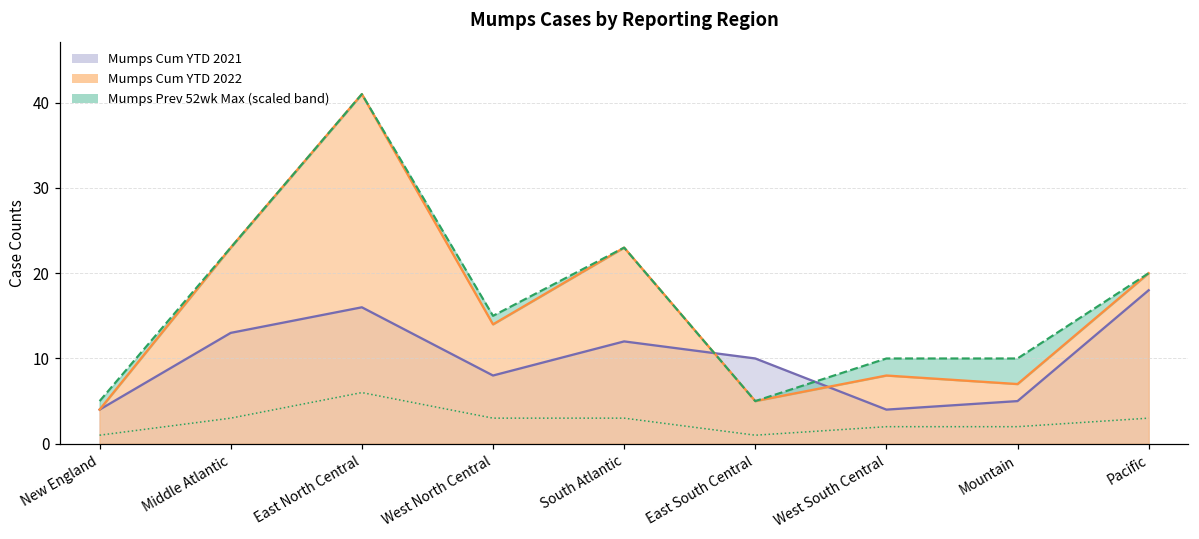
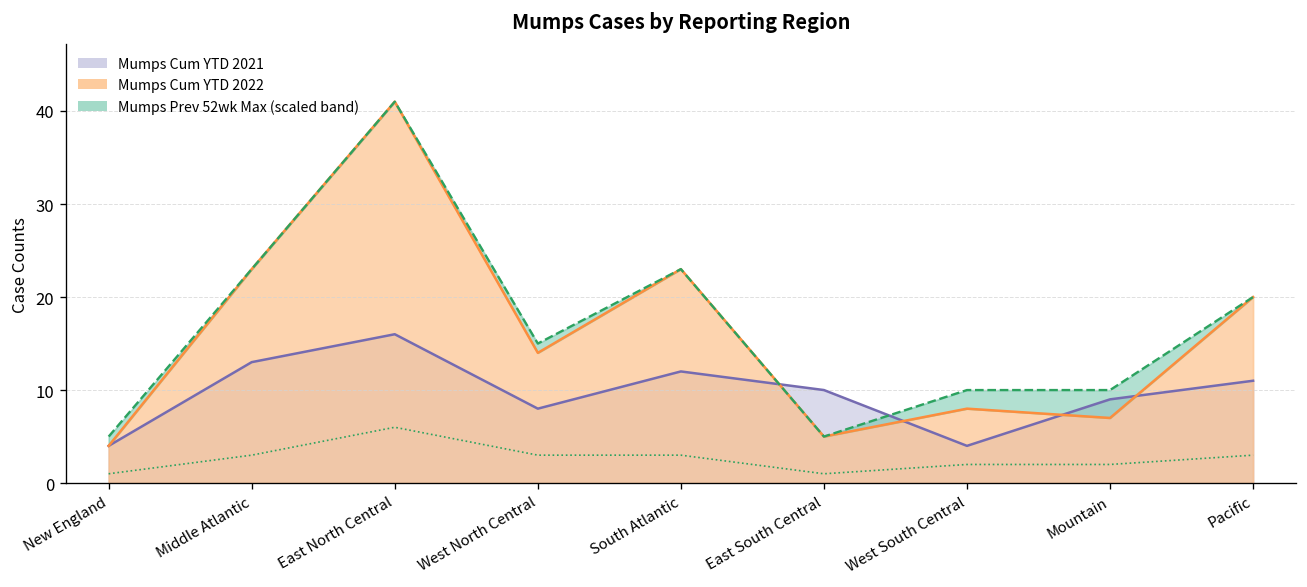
  {
    "Mumps Cum YTD 2021": {
      "Middle Atlantic": 13,
      "East North Central": 16,
      "West North Central": 8,
      "South Atlantic": 12,
      "East South Central": 10,
      "West South Central": 4,
-     "Mountain": 5,
-     "Pacific": 18
+     "Mountain": 9,
+     "Pacific": 11
    },
    "Mumps Cum YTD 2022": {
      "West North Central": 14,
      "West South Central": 8,
      "Mountain": 7
    }
  }
